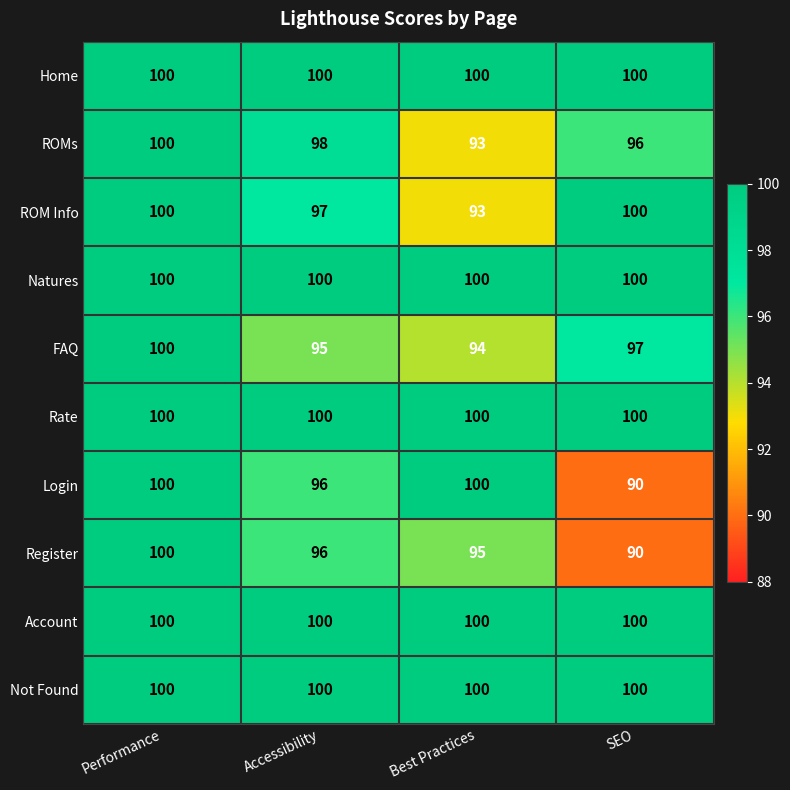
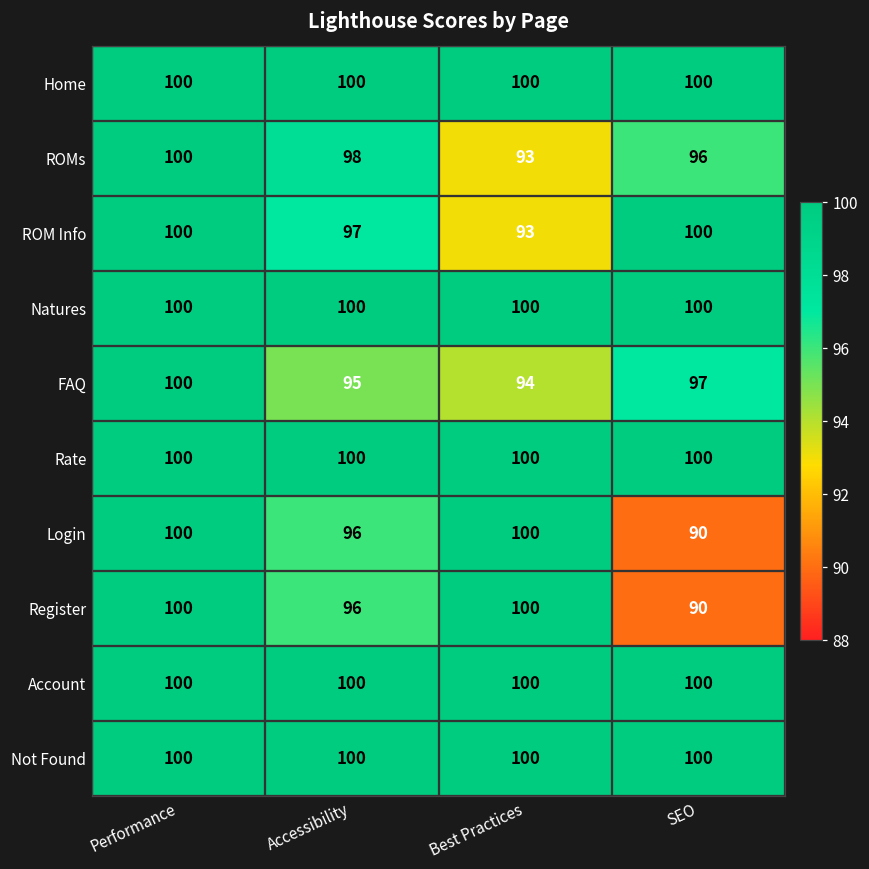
  {
    "Home": {
      "Performance": 100,
      "Accessibility": 100,
      "Best Practices": 100,
      "SEO": 100
    },
    "ROMs": {
      "Performance": 100,
      "Accessibility": 98,
      "Best Practices": 93,
      "SEO": 96
    },
    "ROM Info": {
      "Performance": 100,
      "Accessibility": 97,
      "Best Practices": 93,
      "SEO": 100
    },
    "Natures": {
      "Performance": 100,
      "Accessibility": 100,
      "Best Practices": 100,
      "SEO": 100
    },
    "FAQ": {
      "Performance": 100,
      "Accessibility": 95,
      "Best Practices": 94,
      "SEO": 97
    },
    "Rate": {
      "Performance": 100,
      "Accessibility": 100,
      "Best Practices": 100,
      "SEO": 100
    },
    "Login": {
      "Performance": 100,
      "Accessibility": 96,
      "Best Practices": 100,
      "SEO": 90
    },
    "Register": {
      "Performance": 100,
      "Accessibility": 96,
-     "Best Practices": 95,
+     "Best Practices": 100,
      "SEO": 90
    },
    "Account": {
      "Performance": 100,
      "Accessibility": 100,
      "Best Practices": 100,
      "SEO": 100
    },
    "Not Found": {
      "Performance": 100,
      "Accessibility": 100,
      "Best Practices": 100,
      "SEO": 100
    }
  }
